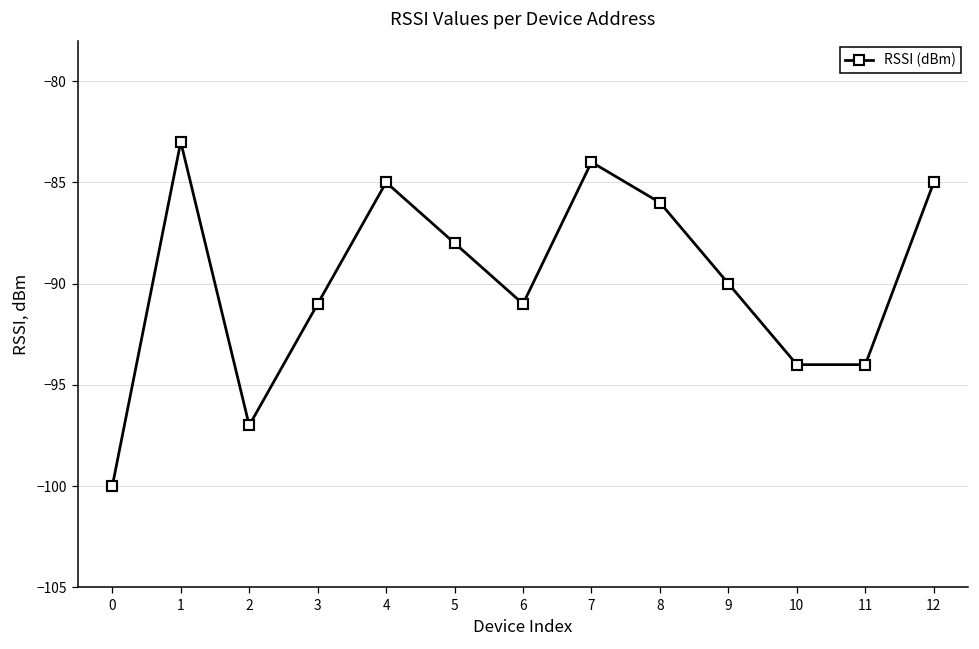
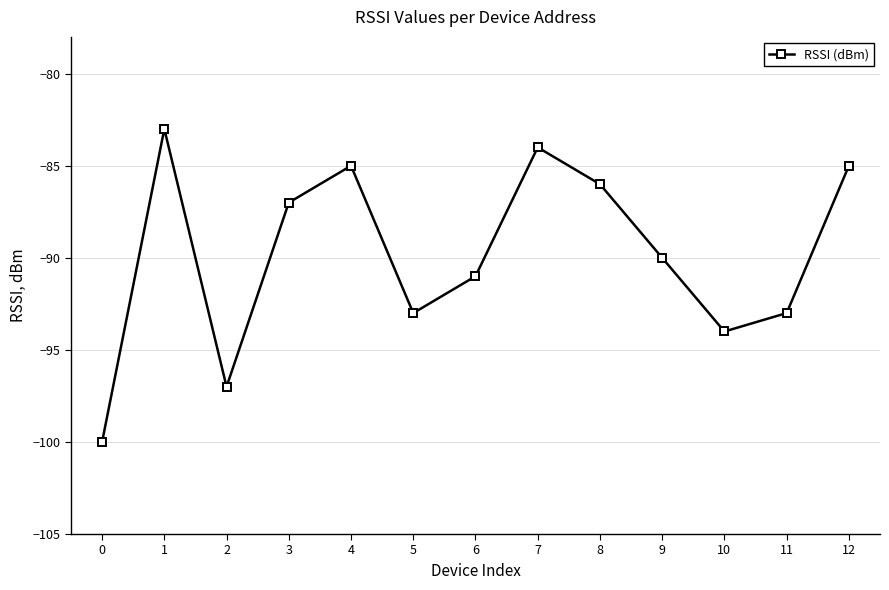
  {
    "0": -100,
    "1": -83,
    "2": -97,
-   "3": -91,
+   "3": -87,
    "4": -85,
-   "5": -88,
+   "5": -93,
    "6": -91,
    "7": -84,
    "8": -86,
    "9": -90,
    "10": -94,
-   "11": -94,
+   "11": -93,
    "12": -85
  }
